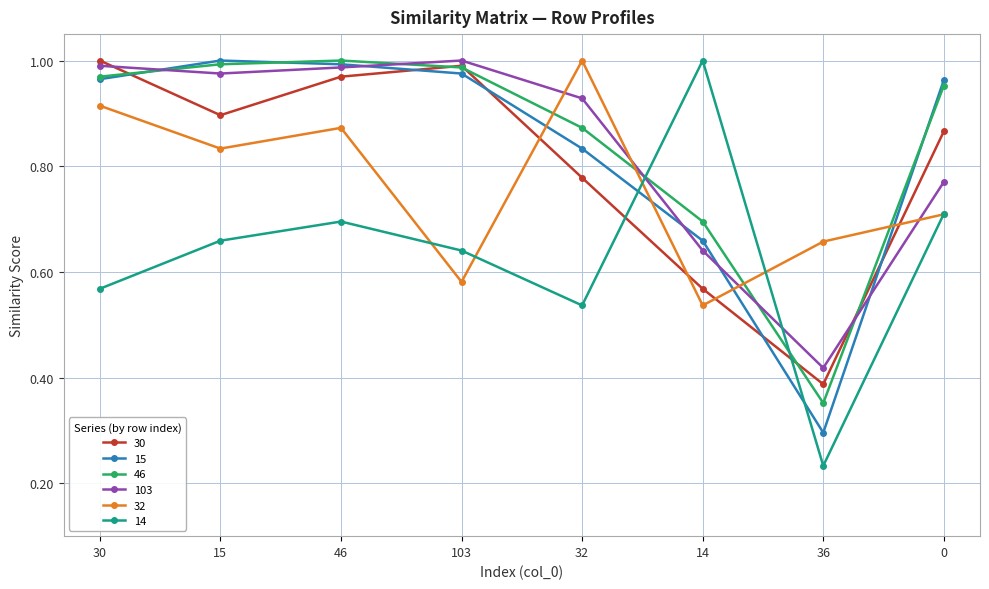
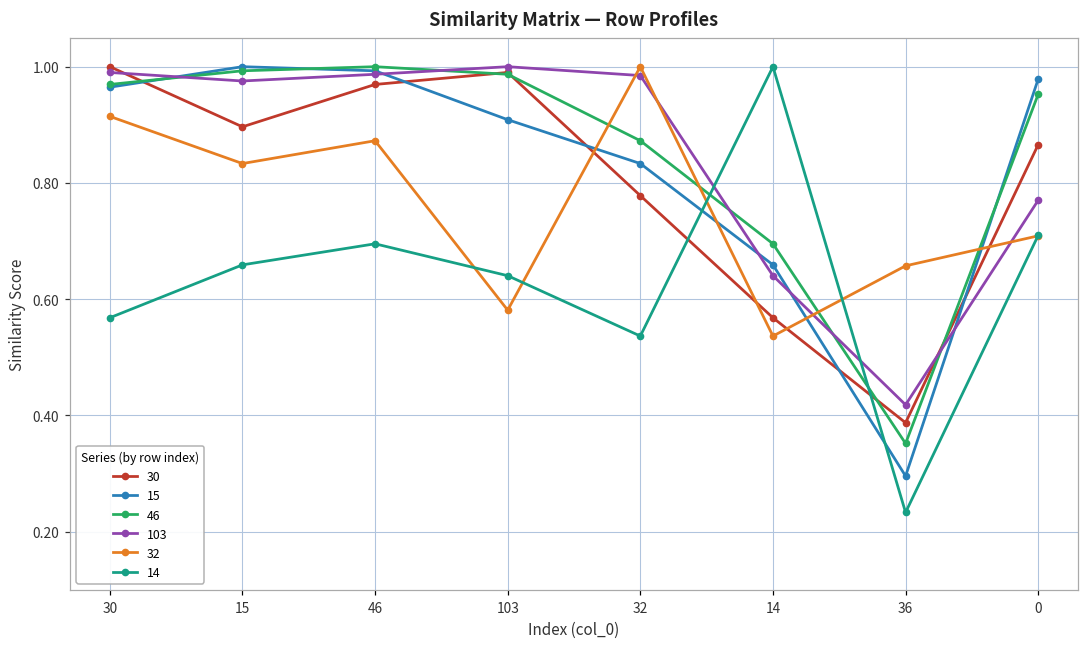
  {
    "30": {
      "30": 1.00,
      "15": 0.90,
      "46": 0.97,
      "32": 0.78,
      "14": 0.57,
      "36": 0.39,
      "0": 0.87
    },
    "15": {
      "15": 1.00,
      "46": 0.99,
-     "103": 0.98,
+     "103": 0.91,
      "32": 0.83,
      "14": 0.66,
      "36": 0.30,
-     "0": 0.96
+     "0": 0.98
    },
    "103": {
      "30": 0.99,
      "15": 0.98,
      "46": 0.99,
      "103": 1.00,
-     "32": 0.93,
+     "32": 0.98,
      "14": 0.64,
      "36": 0.42,
      "0": 0.77
    },
    "32": {
      "30": 0.91,
      "15": 0.83,
      "46": 0.87,
      "103": 0.58,
      "32": 1.00,
      "14": 0.54,
      "36": 0.66
    }
  }
